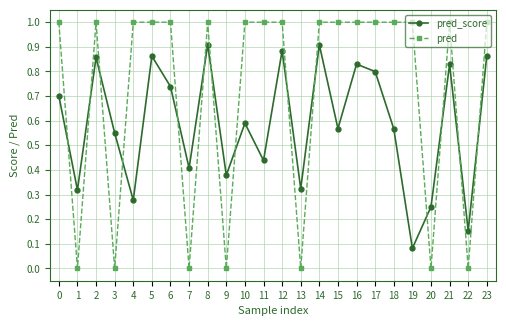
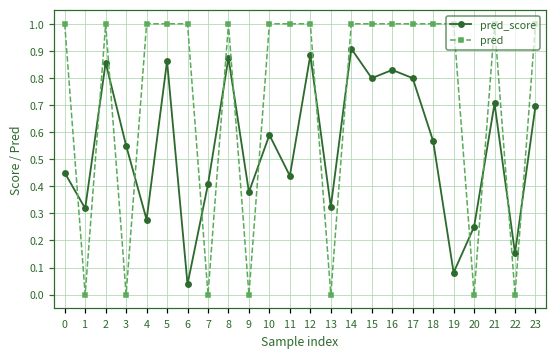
  {
    "pred_score": {
-     "0": 0.70,
+     "0": 0.45,
      "1": 0.32,
      "2": 0.86,
      "3": 0.55,
      "4": 0.28,
      "5": 0.86,
-     "6": 0.74,
+     "6": 0.04,
      "7": 0.41,
-     "8": 0.91,
+     "8": 0.87,
      "9": 0.38,
      "10": 0.59,
      "11": 0.44,
      "12": 0.88,
      "13": 0.32,
      "14": 0.91,
-     "15": 0.57,
+     "15": 0.80,
      "16": 0.83,
      "17": 0.80,
      "18": 0.57,
      "19": 0.08,
      "20": 0.25,
-     "21": 0.83,
+     "21": 0.71,
      "22": 0.15,
-     "23": 0.86
+     "23": 0.70
    },
    "pred": {
      "0": 1.00,
      "1": 0.00,
      "2": 1.00,
      "3": 0.00,
      "4": 1.00,
      "5": 1.00,
      "6": 1.00,
      "7": 0.00,
      "8": 1.00,
      "9": 0.00,
      "10": 1.00,
      "11": 1.00,
      "12": 1.00,
      "13": 0.00,
      "14": 1.00,
      "15": 1.00,
      "16": 1.00,
      "17": 1.00,
      "18": 1.00,
      "20": 0.00,
      "22": 0.00
    }
  }
